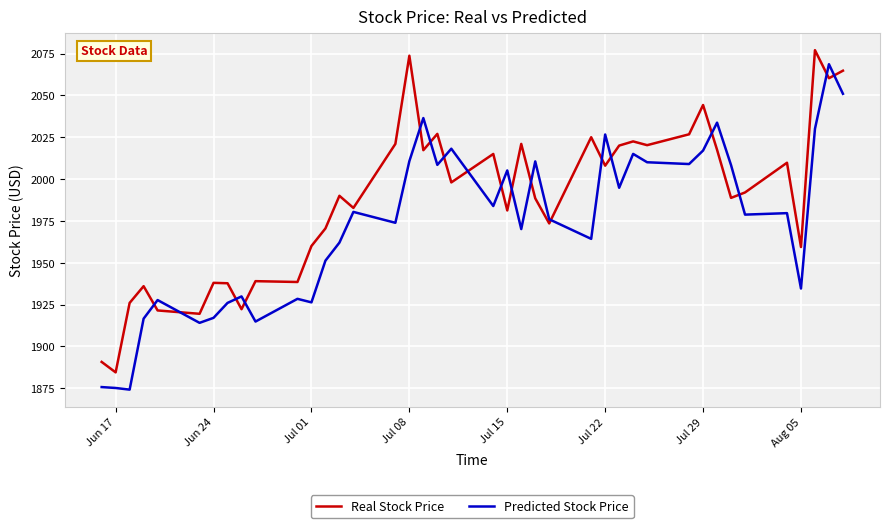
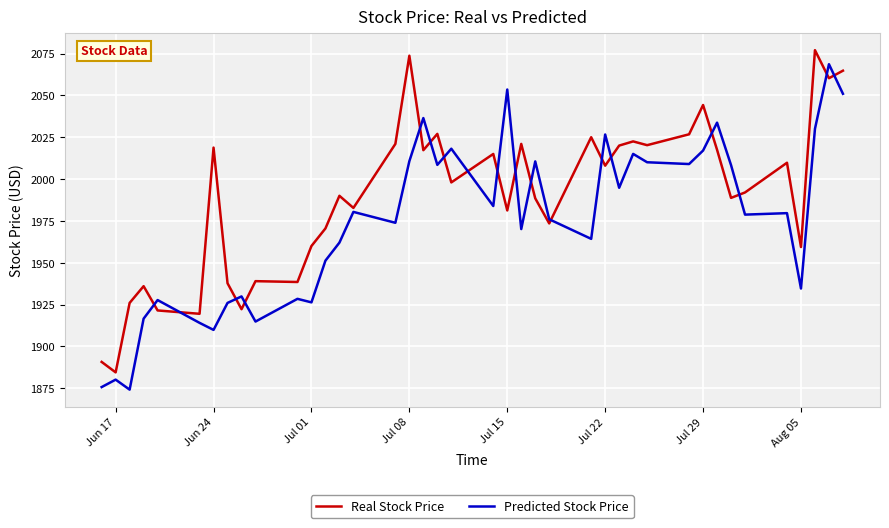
  {
    "Real Stock Price": {
      "Jun 17": 1885,
-     "Jun 24": 1938,
+     "Jun 24": 2019,
      "Jul 01": 1960,
      "Jul 08": 2074,
      "Jul 15": 1981,
      "Jul 22": 2008,
      "Jul 29": 2044,
      "Aug 05": 1959
    },
    "Predicted Stock Price": {
-     "Jun 17": 1875,
-     "Jun 24": 1917,
+     "Jun 17": 1880,
+     "Jun 24": 1910,
      "Jul 01": 1926,
      "Jul 08": 2011,
-     "Jul 15": 2005,
+     "Jul 15": 2053,
      "Jul 22": 2027,
      "Jul 29": 2017,
      "Aug 05": 1935
    }
  }
